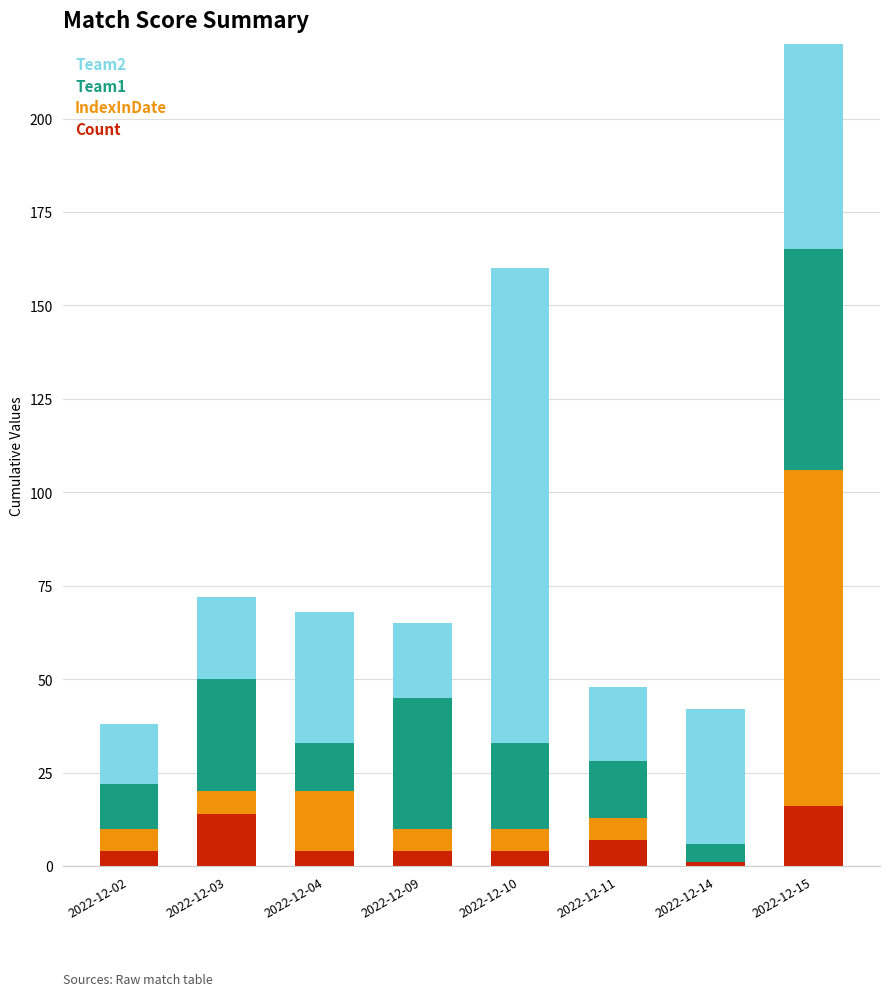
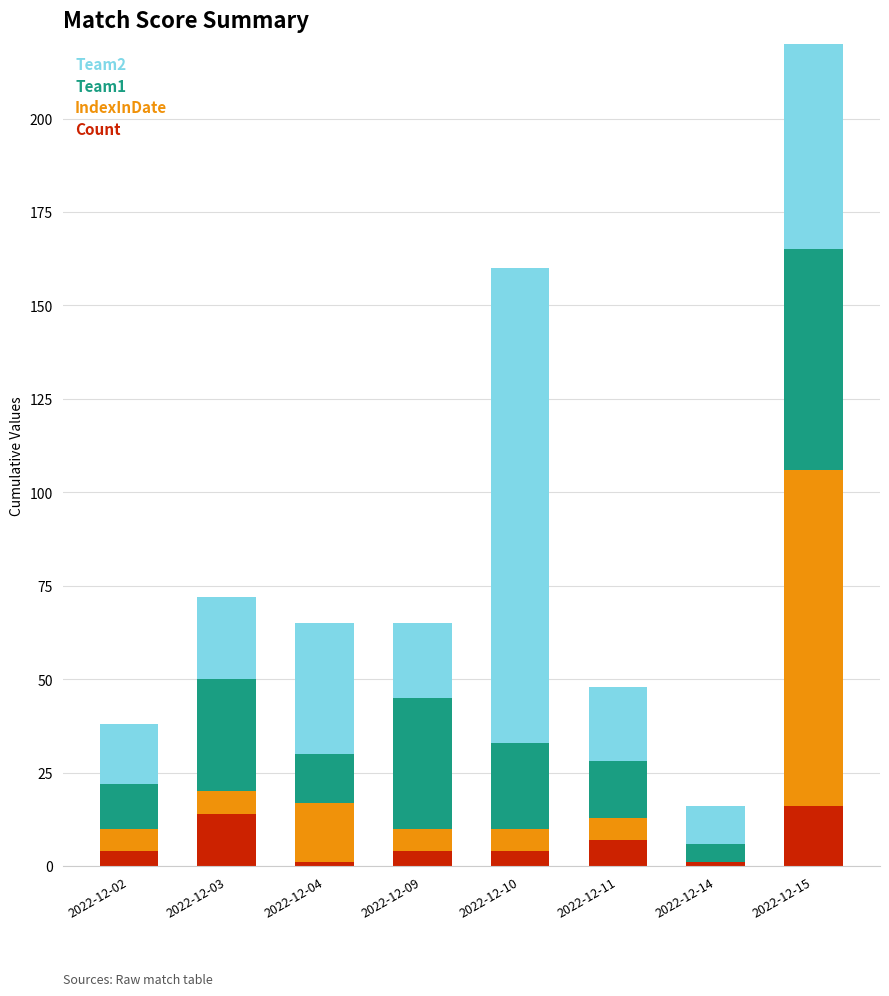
  {
    "Count": {
      "2022-12-02": 4,
      "2022-12-03": 14,
-     "2022-12-04": 4,
+     "2022-12-04": 1,
      "2022-12-09": 4,
      "2022-12-10": 4,
      "2022-12-11": 7,
      "2022-12-14": 1,
      "2022-12-15": 16
    },
    "IndexInDate": {
      "2022-12-02": 6,
      "2022-12-03": 6,
      "2022-12-04": 16,
      "2022-12-09": 6,
      "2022-12-10": 6,
      "2022-12-11": 6,
      "2022-12-14": 0,
      "2022-12-15": 90
    },
    "Team1": {
      "2022-12-02": 12,
      "2022-12-03": 30,
      "2022-12-04": 13,
      "2022-12-09": 35,
      "2022-12-10": 23,
      "2022-12-11": 15,
      "2022-12-14": 5,
      "2022-12-15": 59
    },
    "Team2": {
      "2022-12-02": 16,
      "2022-12-03": 22,
      "2022-12-04": 35,
      "2022-12-09": 20,
      "2022-12-10": 127,
      "2022-12-11": 20,
-     "2022-12-14": 36
+     "2022-12-14": 10
    }
  }
